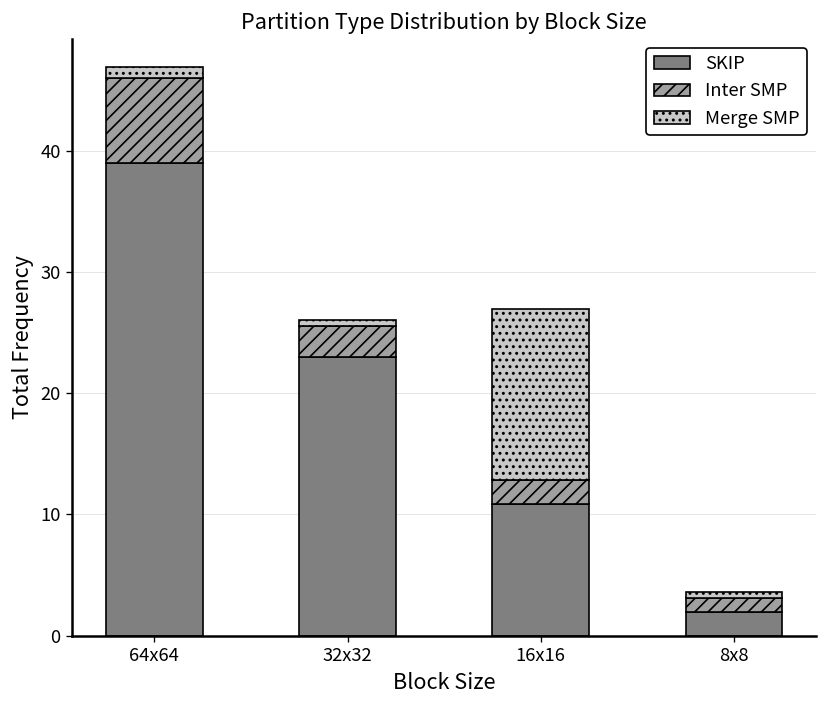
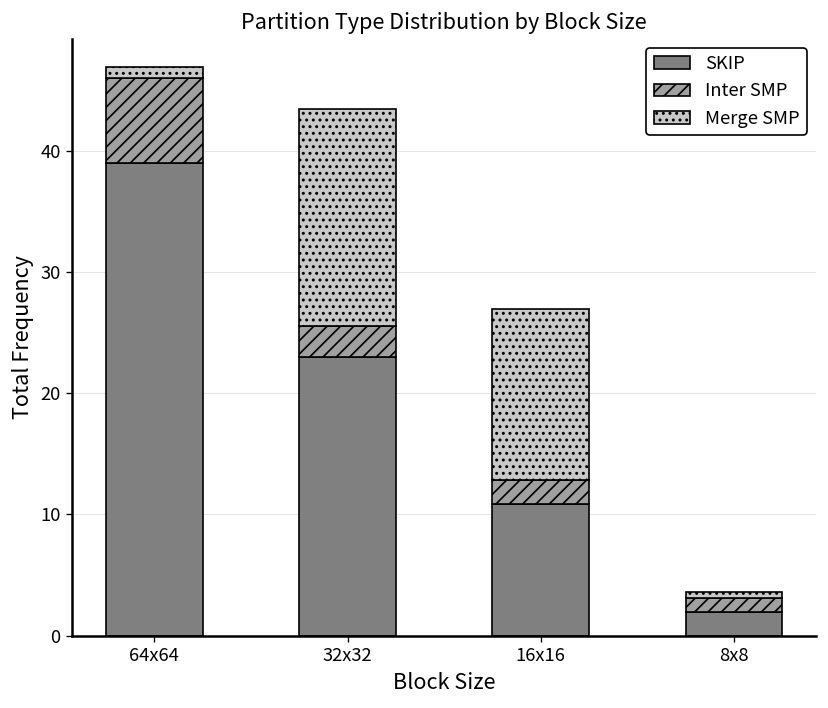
  {
    "Merge SMP": {
      "64x64": 0.9,
-     "32x32": 0.5,
+     "32x32": 17.9,
      "16x16": 14.1,
      "8x8": 0.5
    }
  }
